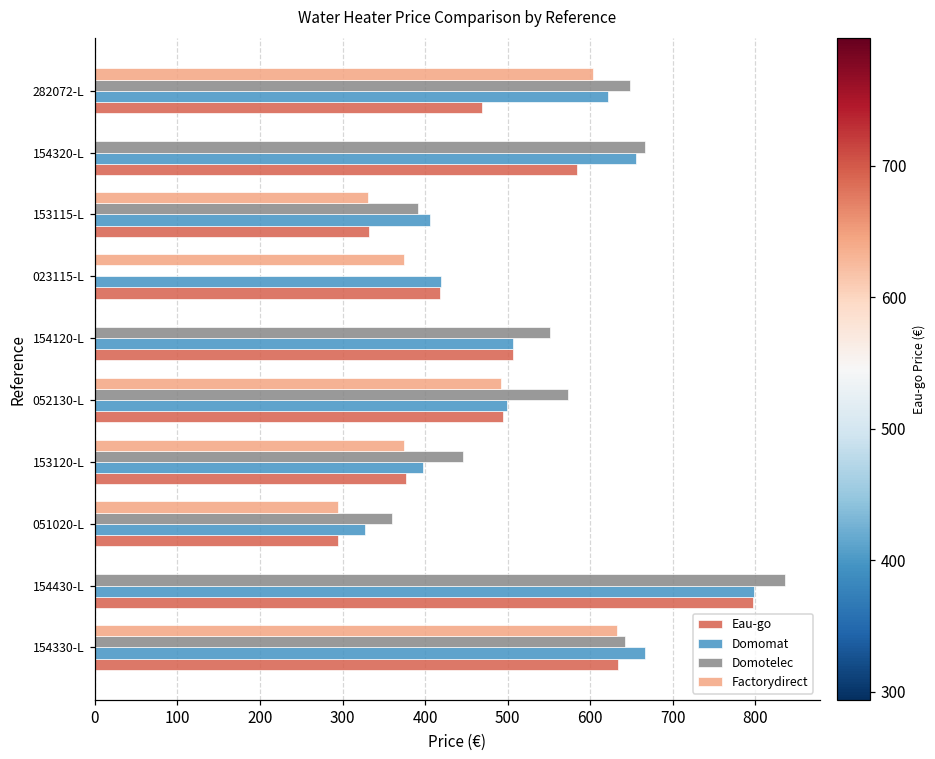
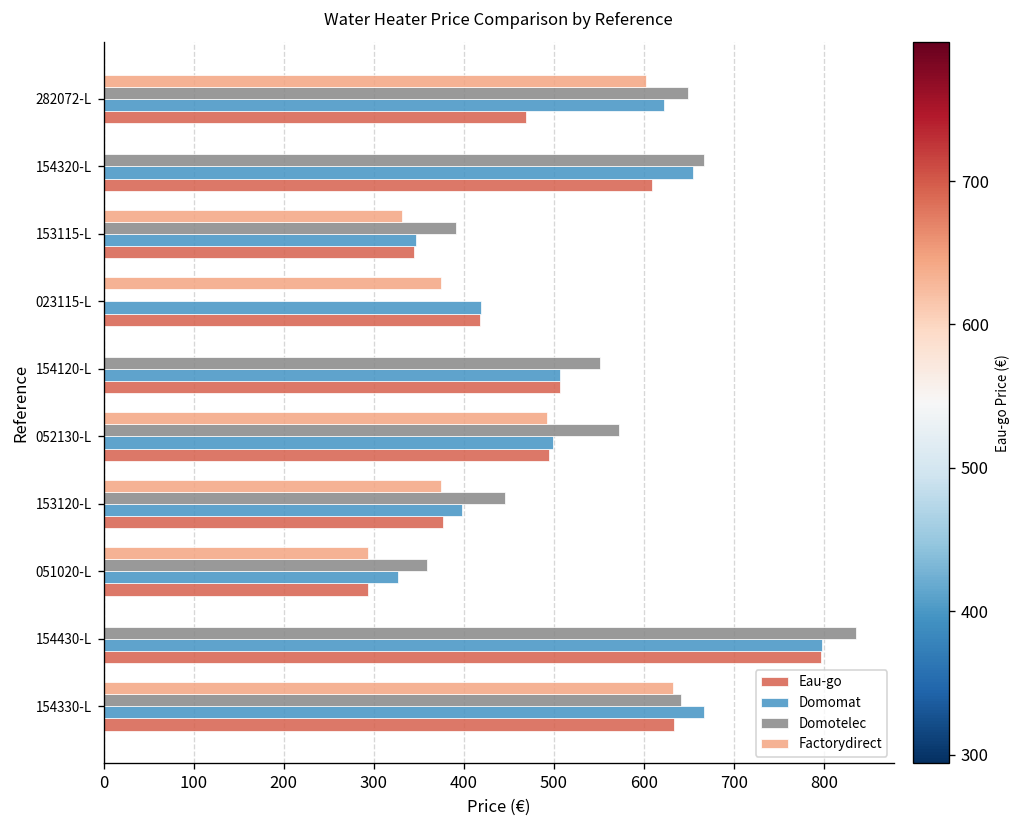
  {
    "Eau-go": {
      "282072-L": 470,
-     "154320-L": 580,
-     "153115-L": 330,
+     "154320-L": 610,
+     "153115-L": 350,
      "023115-L": 420,
      "154120-L": 510,
      "052130-L": 500,
      "153120-L": 380,
      "051020-L": 290,
      "154430-L": 800,
      "154330-L": 630
    },
    "Domomat": {
      "282072-L": 620,
      "154320-L": 660,
-     "153115-L": 410,
+     "153115-L": 350,
      "023115-L": 420,
      "154120-L": 510,
      "052130-L": 500,
      "153120-L": 400,
      "051020-L": 330,
      "154430-L": 800,
      "154330-L": 670
    }
  }
